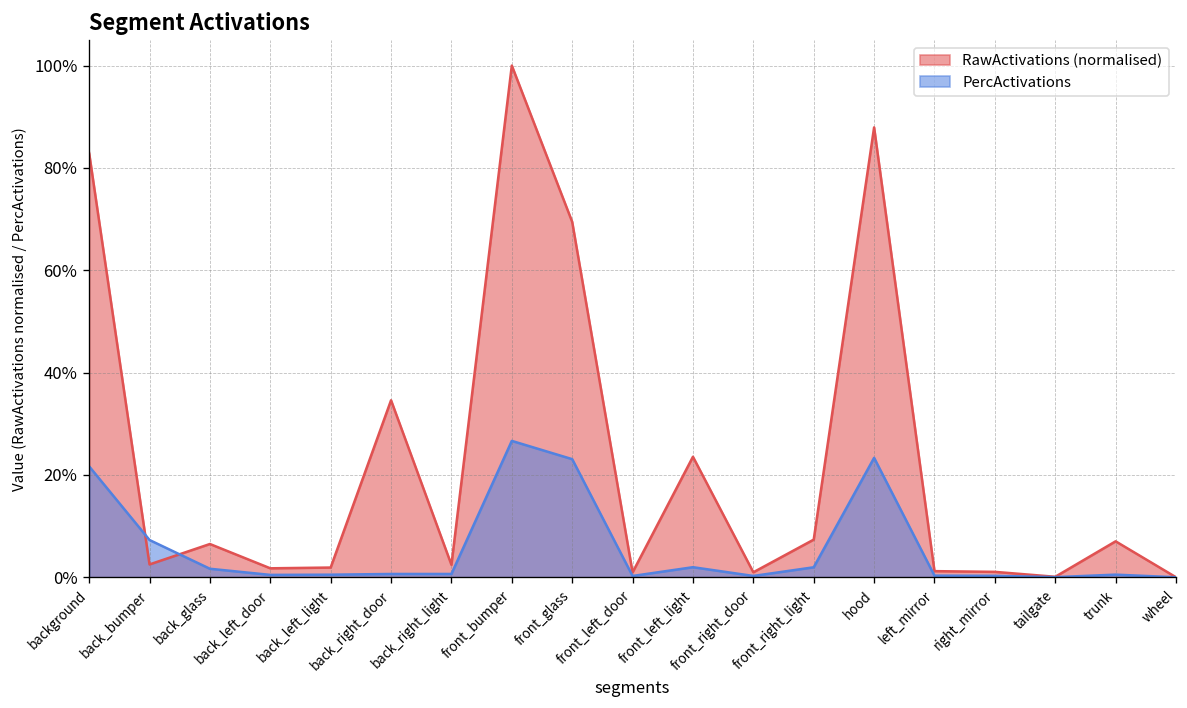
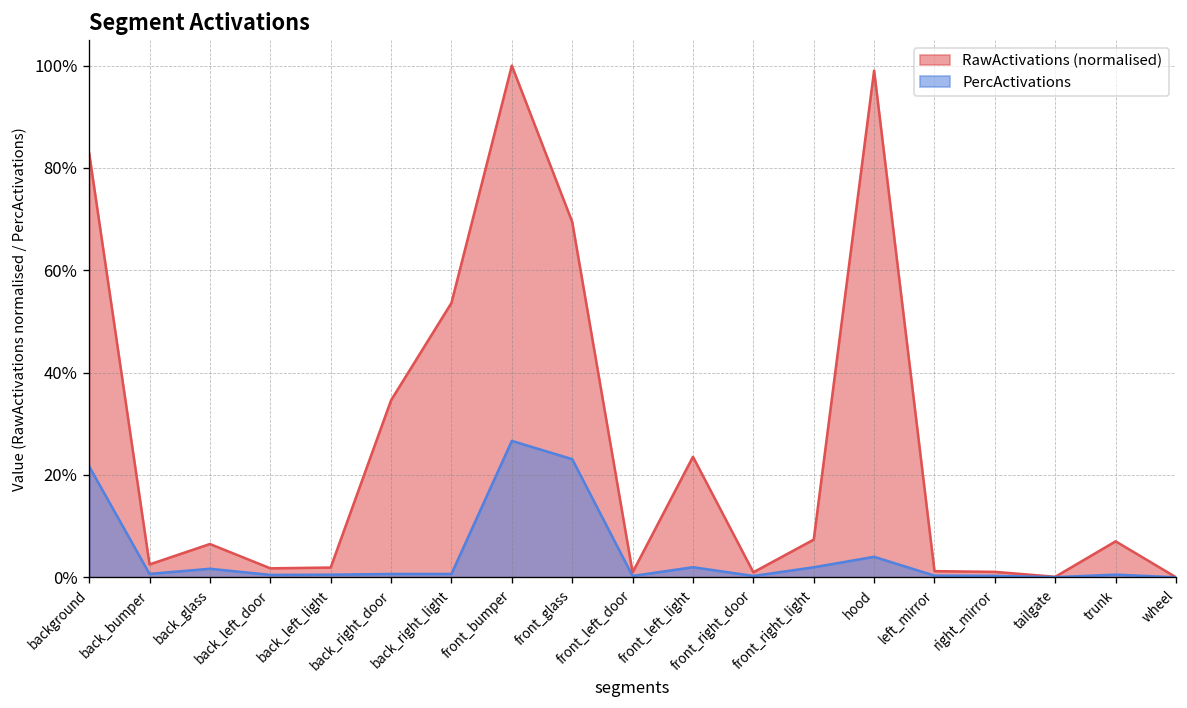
  {
    "RawActivations (normalised)": {
      "background": "83%",
      "back_bumper": "3%",
      "back_glass": "6%",
      "back_left_door": "2%",
      "back_left_light": "2%",
      "back_right_door": "35%",
-     "back_right_light": "2%",
+     "back_right_light": "54%",
      "front_bumper": "100%",
      "front_glass": "69%",
      "front_left_door": "1%",
      "front_left_light": "24%",
      "front_right_door": "1%",
      "front_right_light": "7%",
-     "hood": "88%",
+     "hood": "99%",
      "left_mirror": "1%",
      "right_mirror": "1%",
      "trunk": "7%"
    },
    "PercActivations": {
      "background": "22%",
-     "back_bumper": "7%",
+     "back_bumper": "1%",
      "back_glass": "2%",
      "back_left_door": "0%",
      "back_left_light": "1%",
      "back_right_door": "1%",
      "back_right_light": "1%",
      "front_bumper": "27%",
      "front_glass": "23%",
      "front_left_door": "0%",
      "front_left_light": "2%",
      "front_right_door": "0%",
      "front_right_light": "2%",
-     "hood": "23%",
+     "hood": "4%",
      "left_mirror": "0%",
      "right_mirror": "0%",
      "trunk": "1%"
    }
  }
